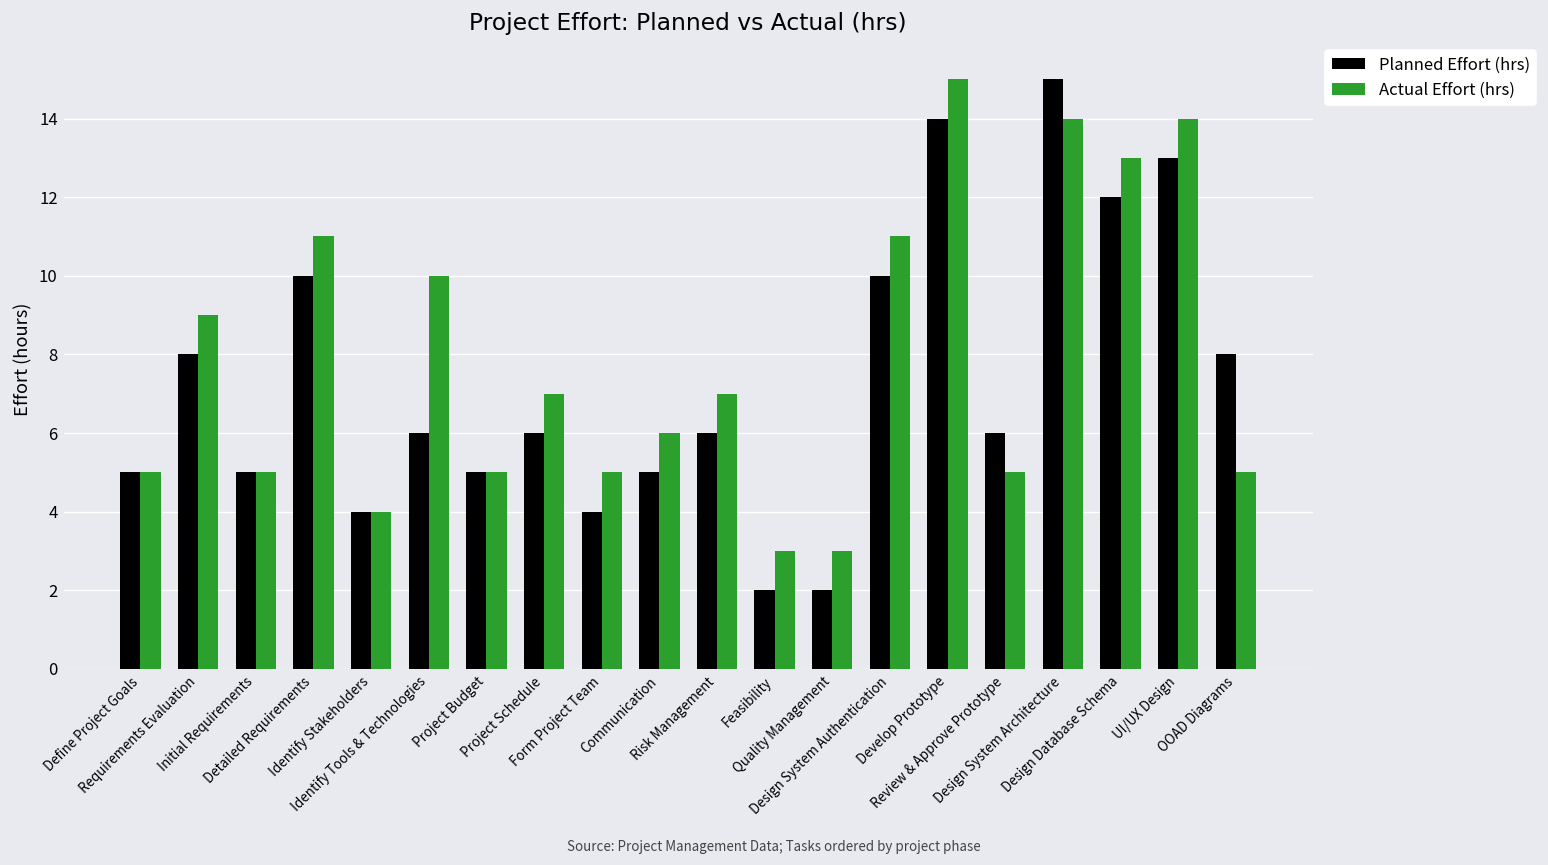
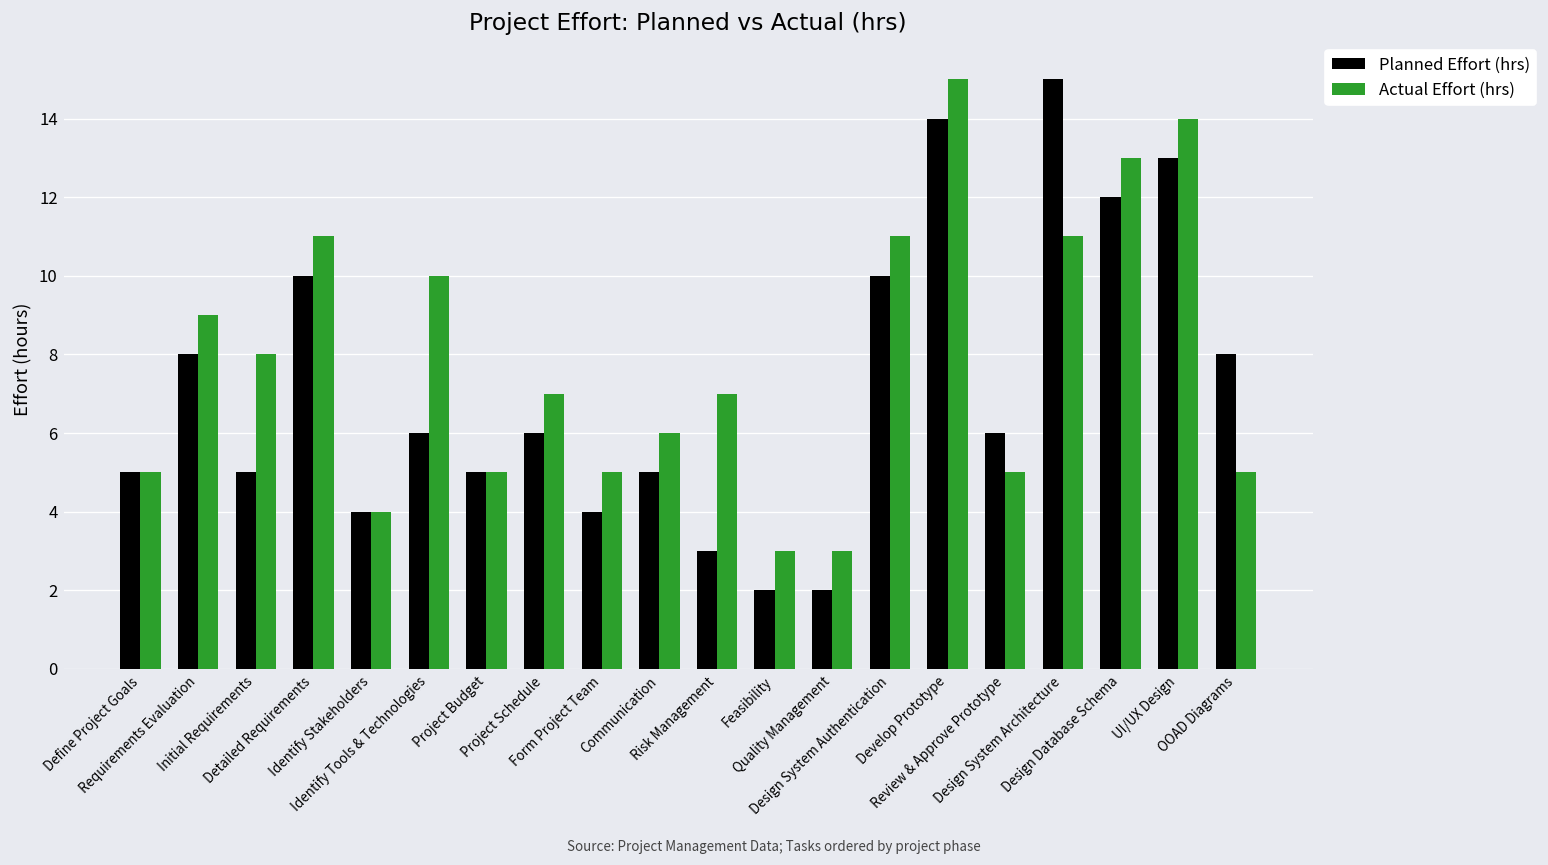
  {
    "Planned Effort (hrs)": {
      "Define Project Goals": 5,
      "Requirements Evaluation": 8,
      "Initial Requirements": 5,
      "Detailed Requirements": 10,
      "Identify Stakeholders": 4,
      "Identify Tools & Technologies": 6,
      "Project Budget": 5,
      "Project Schedule": 6,
      "Form Project Team": 4,
      "Communication": 5,
-     "Risk Management": 6,
+     "Risk Management": 3,
      "Feasibility": 2,
      "Quality Management": 2,
      "Design System Authentication": 10,
      "Develop Prototype": 14,
      "Review & Approve Prototype": 6,
      "Design System Architecture": 15,
      "Design Database Schema": 12,
      "UI/UX Design": 13,
      "OOAD Diagrams": 8
    },
    "Actual Effort (hrs)": {
      "Define Project Goals": 5,
      "Requirements Evaluation": 9,
-     "Initial Requirements": 5,
+     "Initial Requirements": 8,
      "Detailed Requirements": 11,
      "Identify Stakeholders": 4,
      "Identify Tools & Technologies": 10,
      "Project Budget": 5,
      "Project Schedule": 7,
      "Form Project Team": 5,
      "Communication": 6,
      "Risk Management": 7,
      "Feasibility": 3,
      "Quality Management": 3,
      "Design System Authentication": 11,
      "Develop Prototype": 15,
      "Review & Approve Prototype": 5,
-     "Design System Architecture": 14,
+     "Design System Architecture": 11,
      "Design Database Schema": 13,
      "UI/UX Design": 14,
      "OOAD Diagrams": 5
    }
  }
